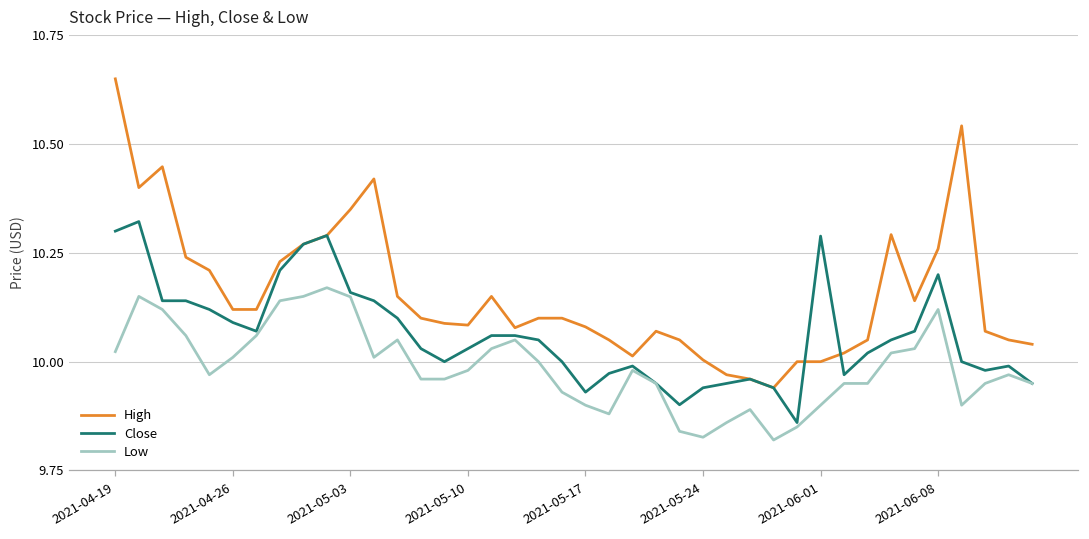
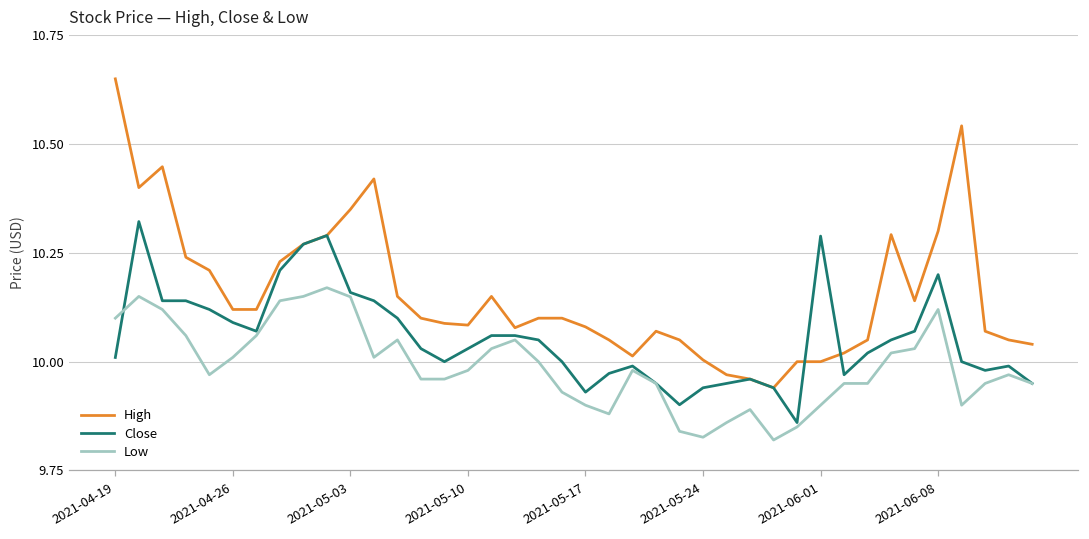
  {
    "High": {
      "2021-04-19": 10.65,
      "2021-04-26": 10.12,
      "2021-05-03": 10.35,
      "2021-05-10": 10.08,
      "2021-05-17": 10.08,
      "2021-05-24": 10.00,
      "2021-06-01": 10.00,
-     "2021-06-08": 10.26
+     "2021-06-08": 10.30
    },
    "Close": {
-     "2021-04-19": 10.30,
+     "2021-04-19": 10.01,
      "2021-04-26": 10.09,
      "2021-05-03": 10.16,
      "2021-05-10": 10.03,
      "2021-05-17": 9.93,
      "2021-05-24": 9.94,
      "2021-06-01": 10.29,
      "2021-06-08": 10.20
    },
    "Low": {
-     "2021-04-19": 10.02,
+     "2021-04-19": 10.10,
      "2021-04-26": 10.01,
      "2021-05-03": 10.15,
      "2021-05-10": 9.98,
      "2021-05-17": 9.90,
      "2021-05-24": 9.83,
      "2021-06-01": 9.90,
      "2021-06-08": 10.12
    }
  }
